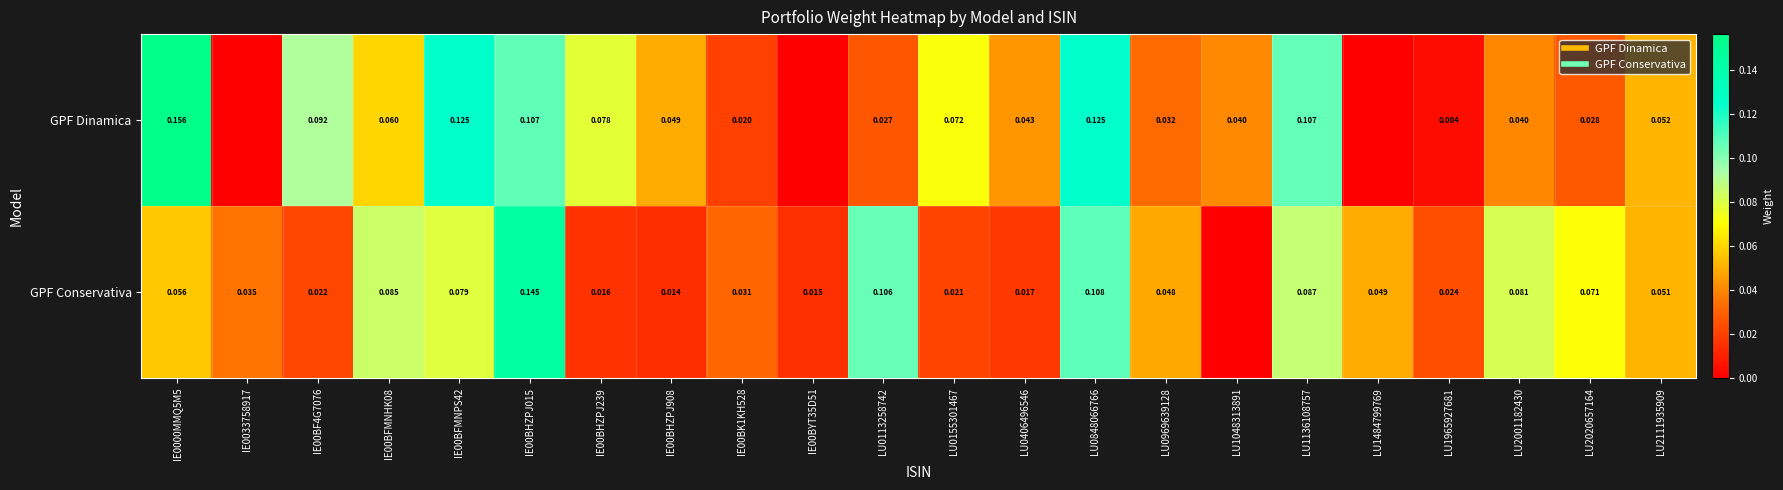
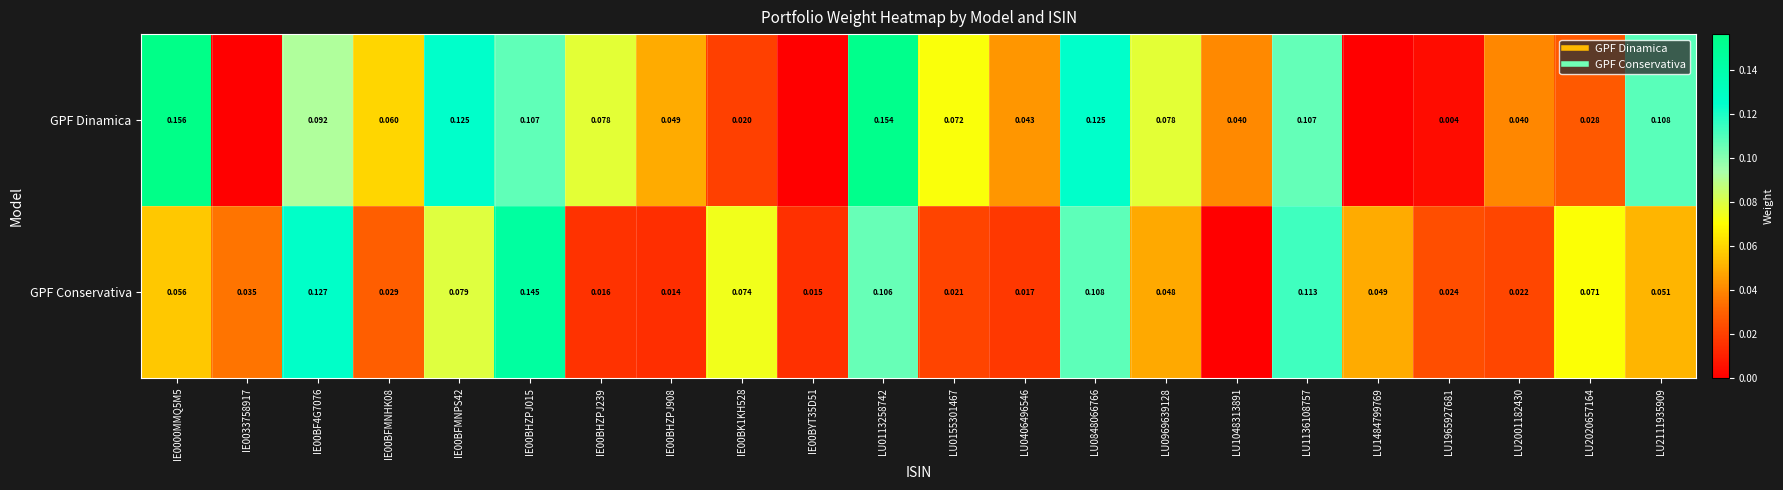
  {
    "GPF Dinamica": {
      "IE0000MMQ5M5": 0.156,
      "IE00BF4G7076": 0.092,
      "IE00BFMNHK08": 0.060,
      "IE00BFMNPS42": 0.125,
      "IE00BHZPJ015": 0.107,
      "IE00BHZPJ239": 0.078,
      "IE00BHZPJ908": 0.049,
      "IE00BK1KH528": 0.020,
-     "LU0113258742": 0.027,
+     "LU0113258742": 0.154,
      "LU0155301467": 0.072,
      "LU0406496546": 0.043,
      "LU0848066766": 0.125,
-     "LU0969639128": 0.032,
+     "LU0969639128": 0.078,
      "LU1048313891": 0.040,
      "LU1136108757": 0.107,
      "LU1965927681": 0.004,
      "LU2001182430": 0.040,
      "LU2020657164": 0.028,
-     "LU2111935909": 0.052
+     "LU2111935909": 0.108
    },
    "GPF Conservativa": {
      "IE0000MMQ5M5": 0.056,
      "IE0033758917": 0.035,
-     "IE00BF4G7076": 0.022,
-     "IE00BFMNHK08": 0.085,
+     "IE00BF4G7076": 0.127,
+     "IE00BFMNHK08": 0.029,
      "IE00BFMNPS42": 0.079,
      "IE00BHZPJ015": 0.145,
      "IE00BHZPJ239": 0.016,
      "IE00BHZPJ908": 0.014,
-     "IE00BK1KH528": 0.031,
+     "IE00BK1KH528": 0.074,
      "IE00BYT35D51": 0.015,
      "LU0113258742": 0.106,
      "LU0155301467": 0.021,
      "LU0406496546": 0.017,
      "LU0848066766": 0.108,
      "LU0969639128": 0.048,
-     "LU1136108757": 0.087,
+     "LU1136108757": 0.113,
      "LU1484799769": 0.049,
      "LU1965927681": 0.024,
-     "LU2001182430": 0.081,
+     "LU2001182430": 0.022,
      "LU2020657164": 0.071,
      "LU2111935909": 0.051
    }
  }
